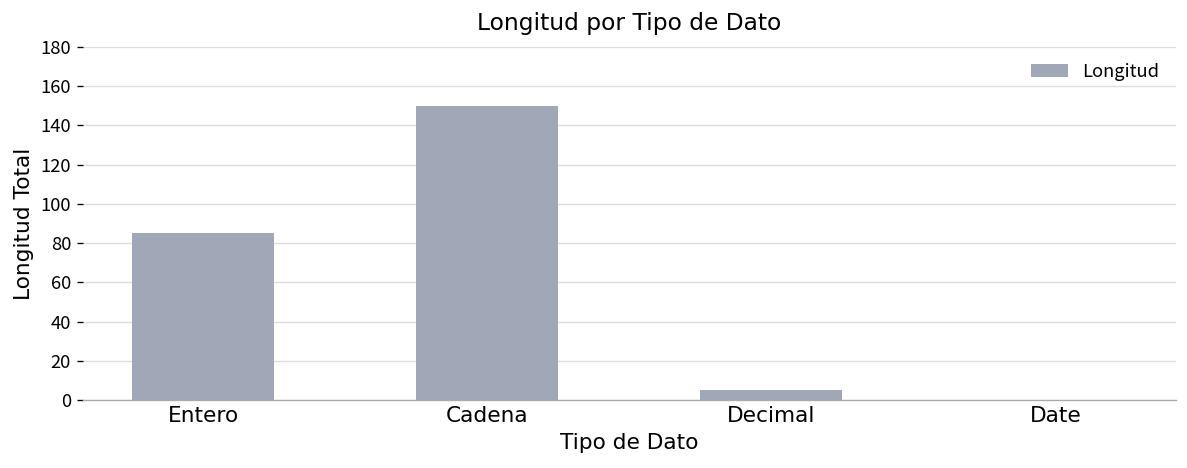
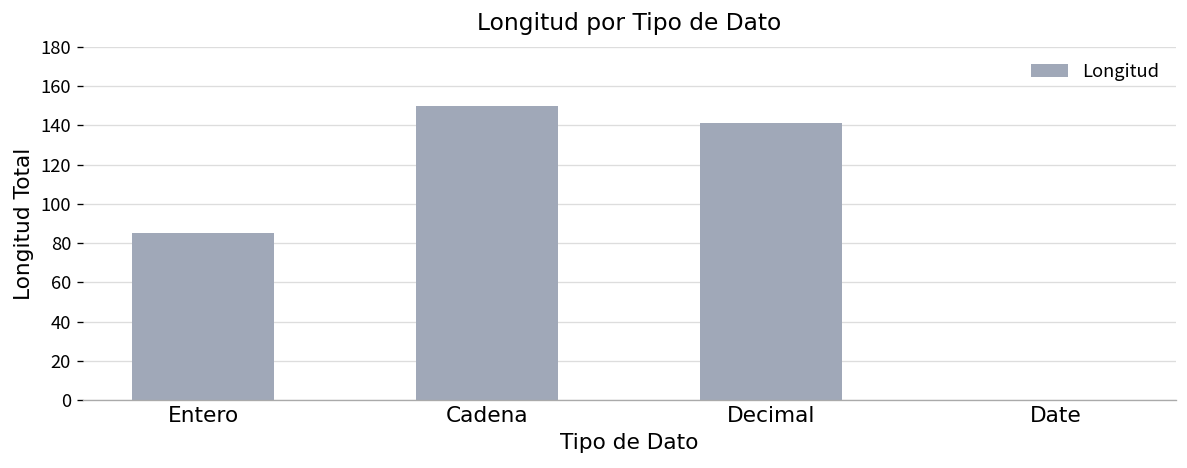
  {
    "Entero": 85,
    "Cadena": 150,
-   "Decimal": 5,
+   "Decimal": 141,
    "Date": 0
  }
